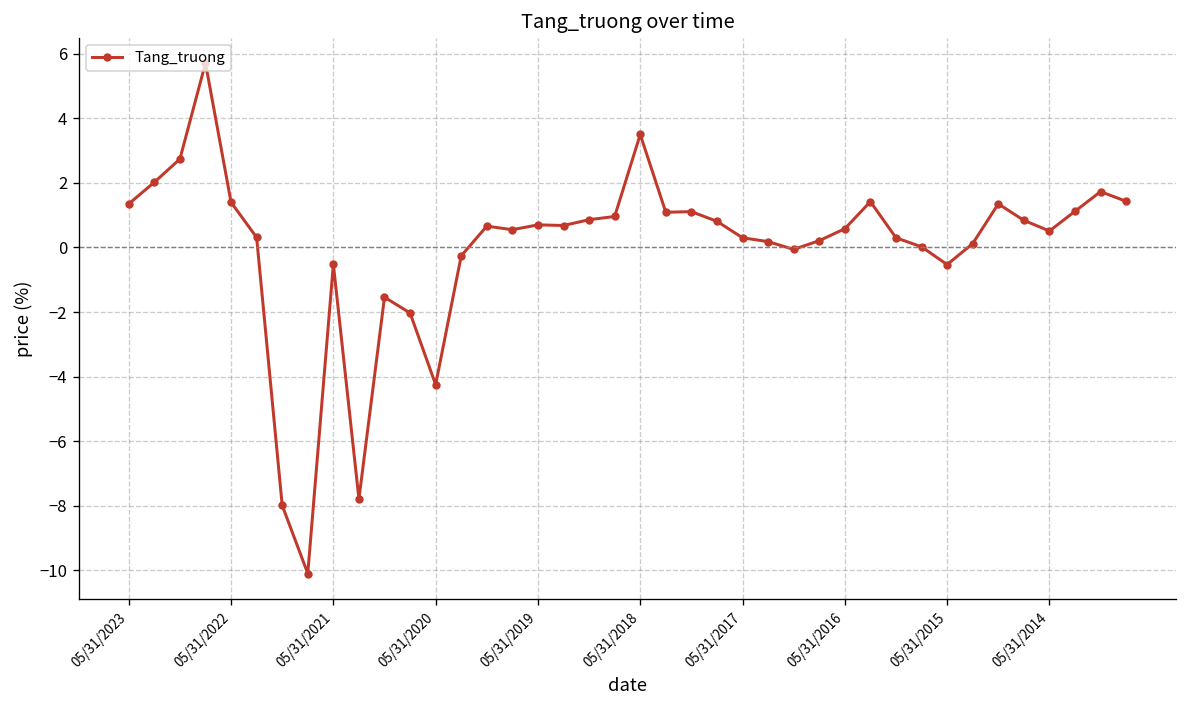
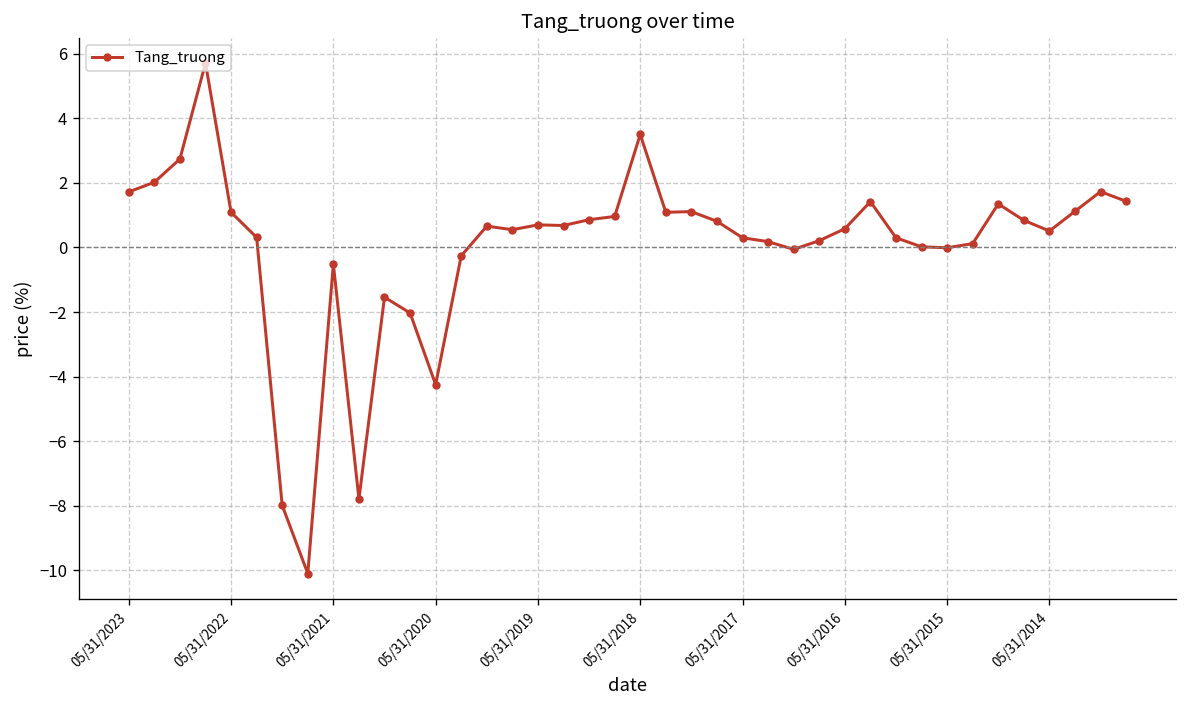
  {
-   "05/31/2023": 1.4,
-   "05/31/2022": 1.4,
+   "05/31/2023": 1.7,
+   "05/31/2022": 1.1,
    "05/31/2021": -0.5,
    "05/31/2020": -4.3,
    "05/31/2019": 0.7,
    "05/31/2018": 3.5,
    "05/31/2017": 0.3,
    "05/31/2016": 0.6,
-   "05/31/2015": -0.5,
+   "05/31/2015": 0.0,
    "05/31/2014": 0.5
  }
